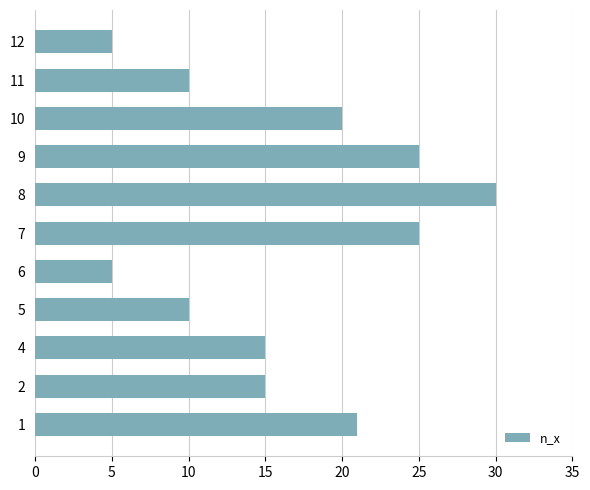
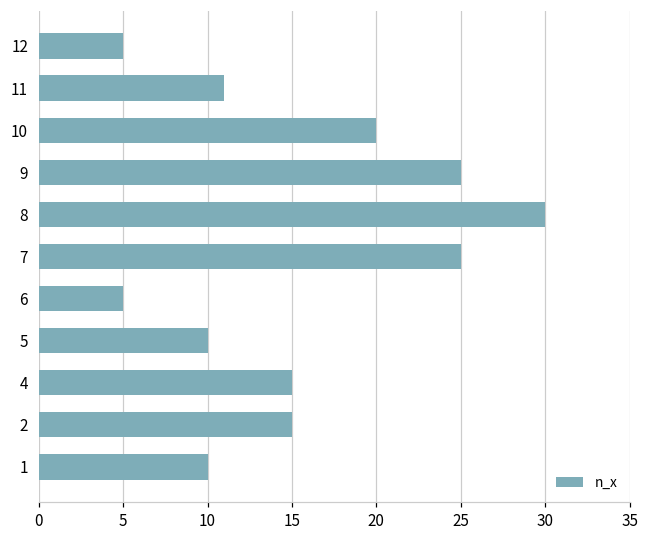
  {
    "12": 5,
-   "11": 10,
+   "11": 11,
    "10": 20,
    "9": 25,
    "8": 30,
    "7": 25,
    "6": 5,
    "5": 10,
    "4": 15,
    "2": 15,
-   "1": 21
+   "1": 10
  }
